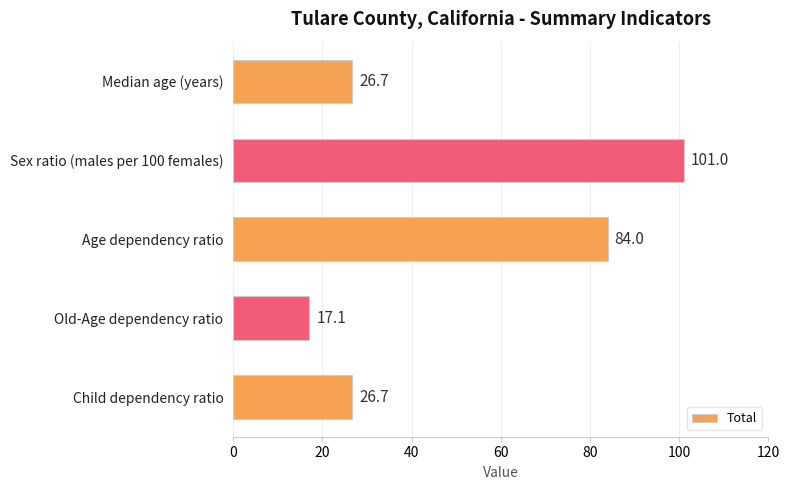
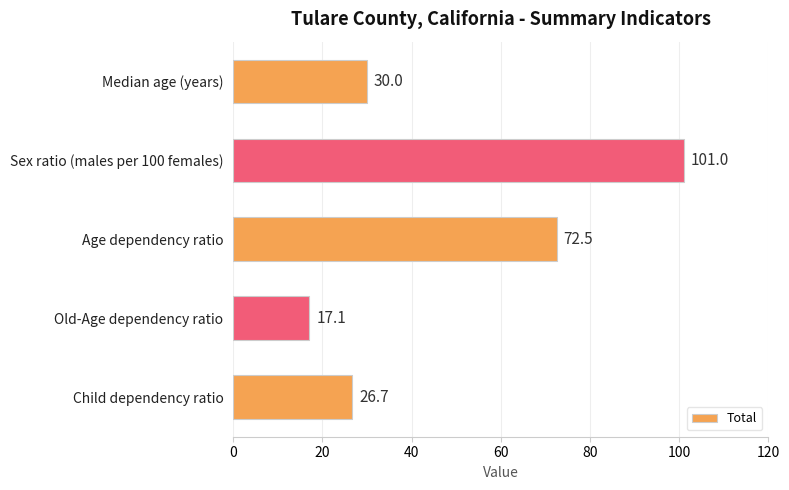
  {
-   "Median age (years)": 26.7,
+   "Median age (years)": 30.0,
    "Sex ratio (males per 100 females)": 101.0,
-   "Age dependency ratio": 84.0,
+   "Age dependency ratio": 72.5,
    "Old-Age dependency ratio": 17.1,
    "Child dependency ratio": 26.7
  }
